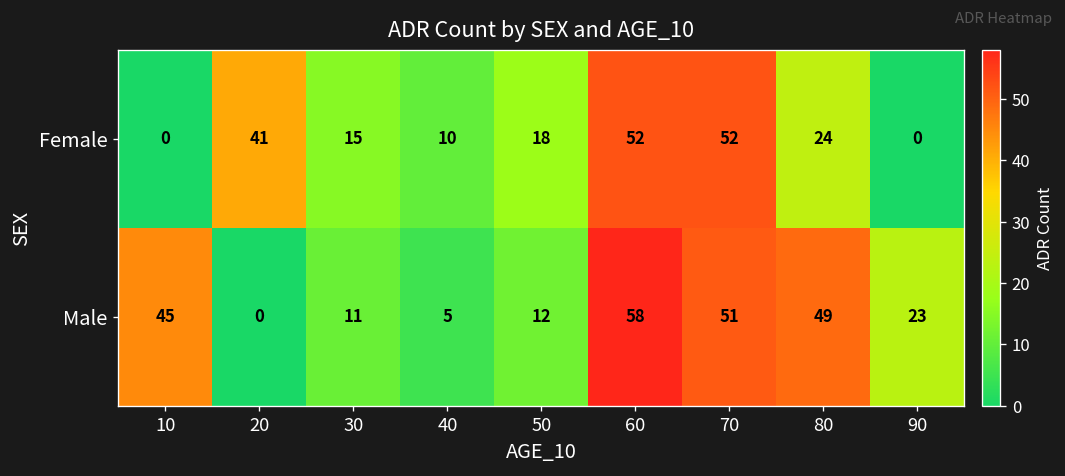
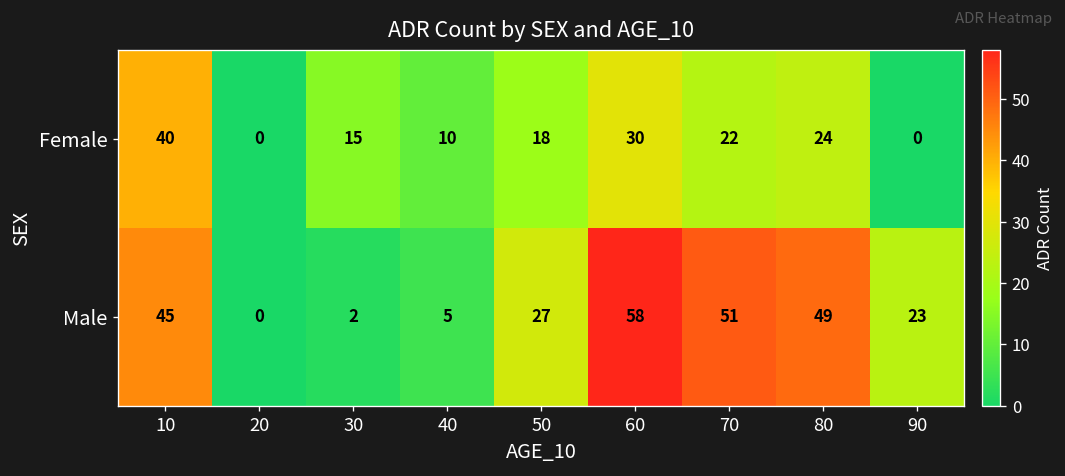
  {
    "Female": {
-     "10": 0,
-     "20": 41,
+     "10": 40,
+     "20": 0,
      "30": 15,
      "40": 10,
      "50": 18,
-     "60": 52,
-     "70": 52,
+     "60": 30,
+     "70": 22,
      "80": 24,
      "90": 0
    },
    "Male": {
      "10": 45,
      "20": 0,
-     "30": 11,
+     "30": 2,
      "40": 5,
-     "50": 12,
+     "50": 27,
      "60": 58,
      "70": 51,
      "80": 49,
      "90": 23
    }
  }
